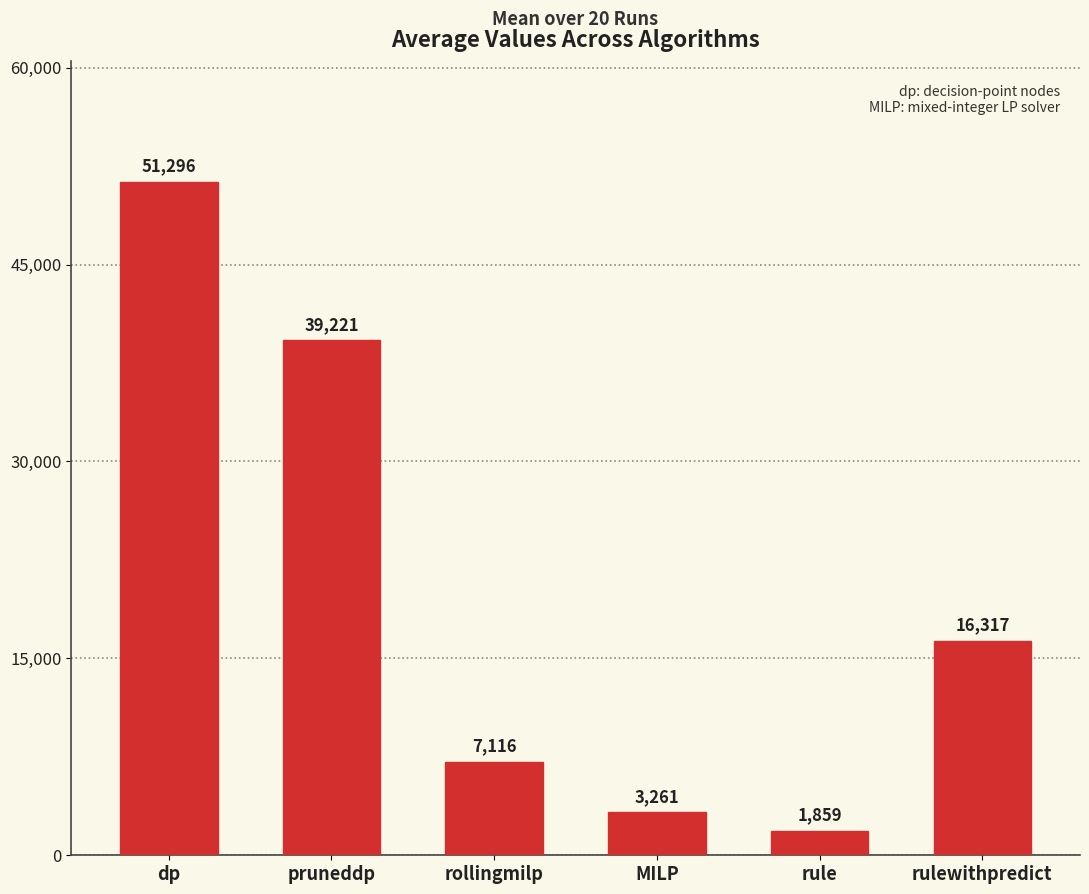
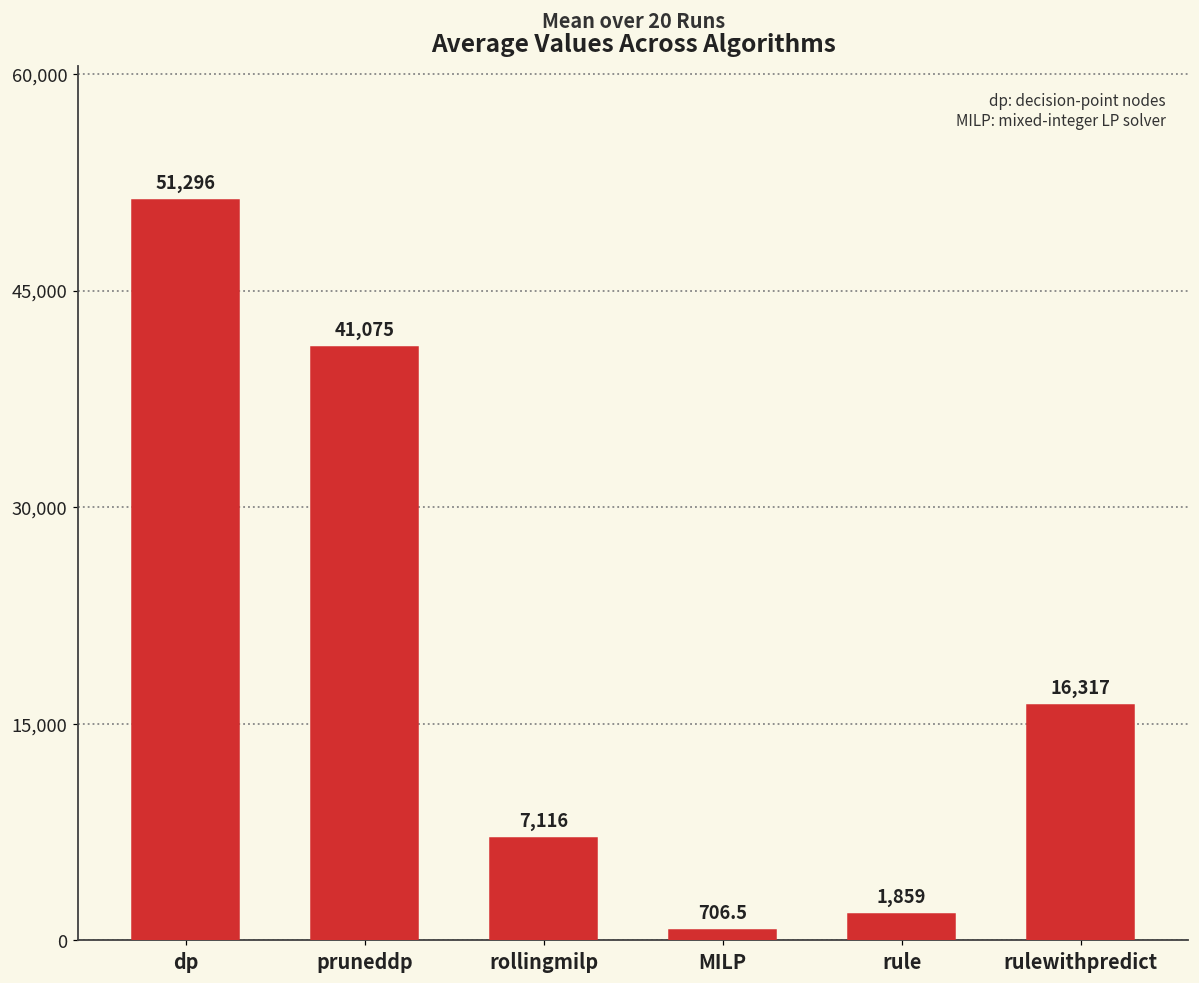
  {
    "dp": "51,296",
-   "pruneddp": "39,221",
+   "pruneddp": "41,075",
    "rollingmilp": "7,116",
-   "MILP": "3,261",
+   "MILP": "706.5",
    "rule": "1,859",
    "rulewithpredict": "16,317"
  }
